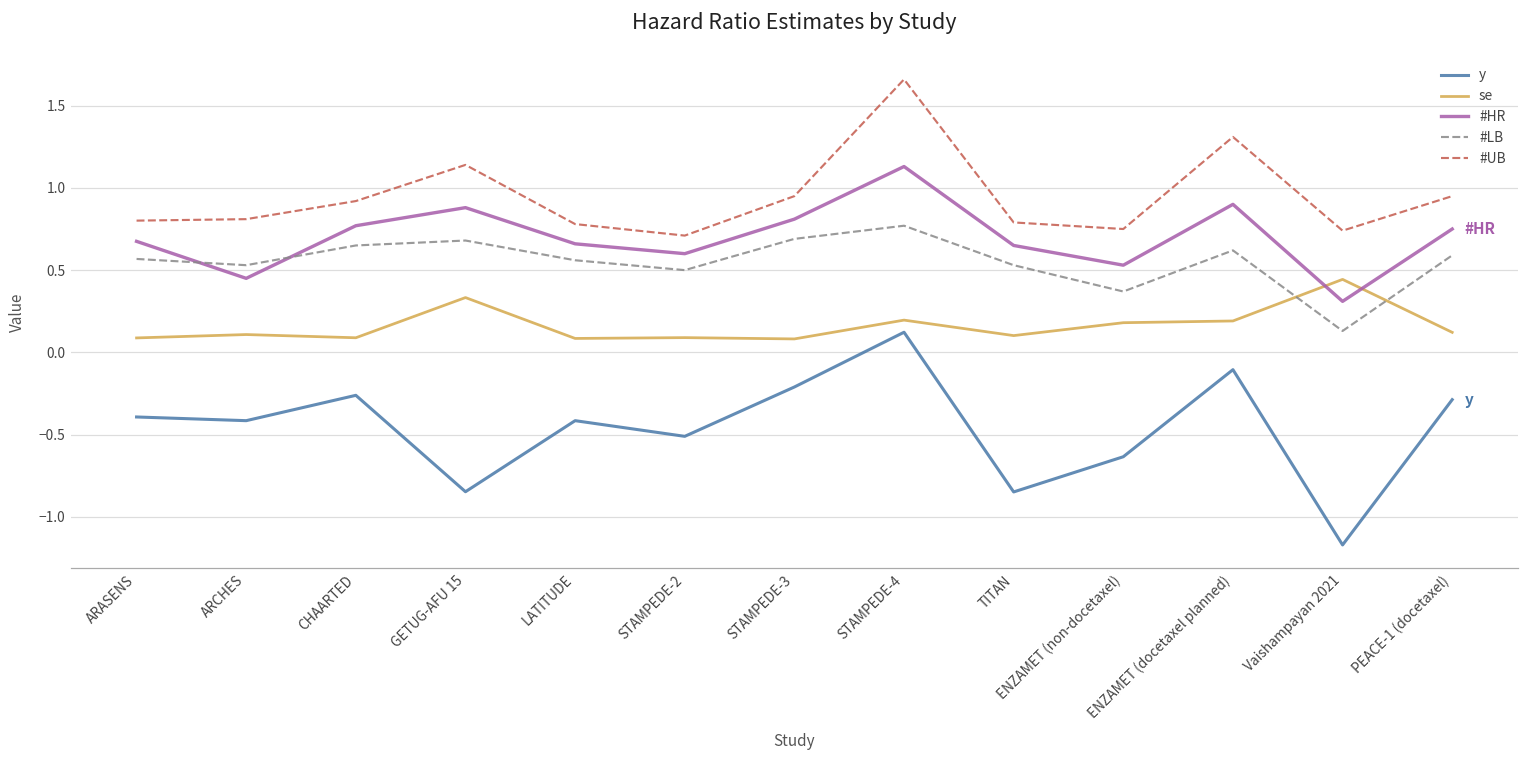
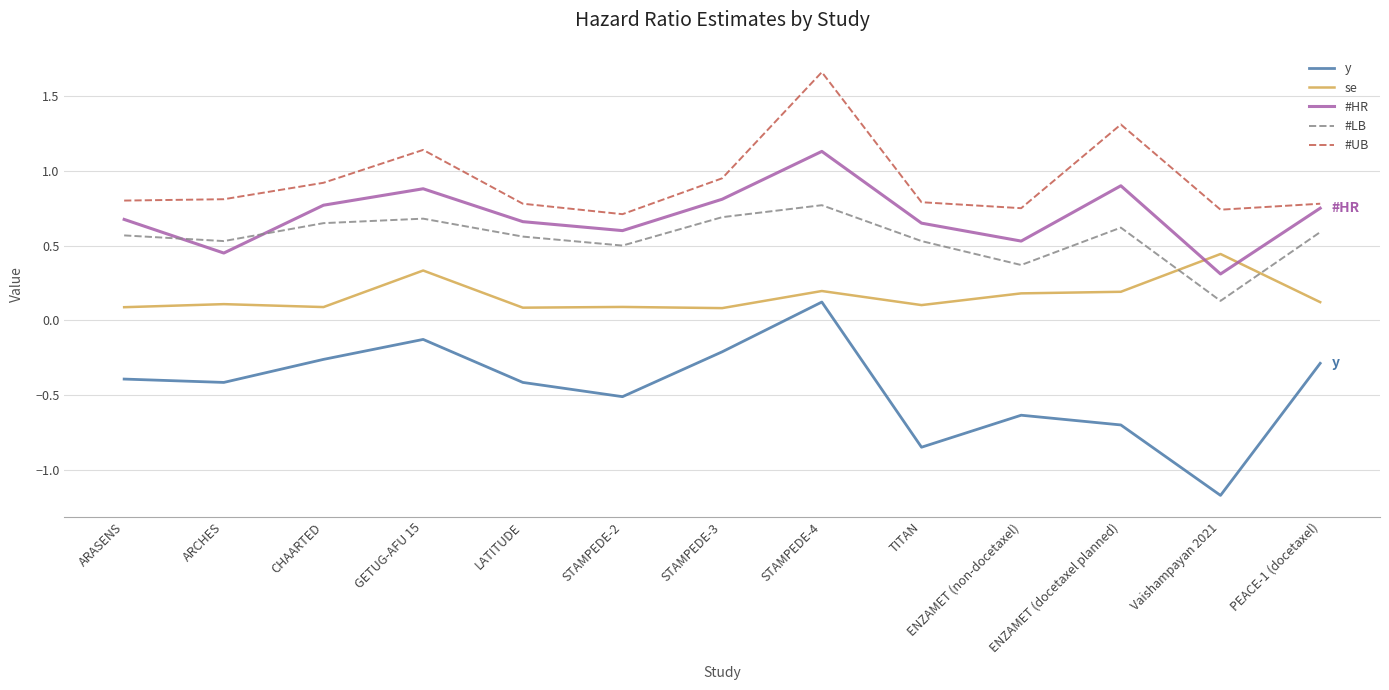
  {
    "y": {
      "ARASENS": -0.39,
      "ARCHES": -0.42,
      "CHAARTED": -0.26,
-     "GETUG-AFU 15": -0.85,
+     "GETUG-AFU 15": -0.13,
      "LATITUDE": -0.42,
      "STAMPEDE-2": -0.51,
      "STAMPEDE-3": -0.21,
      "STAMPEDE-4": 0.12,
      "TITAN": -0.85,
      "ENZAMET (non-docetaxel)": -0.63,
-     "ENZAMET (docetaxel planned)": -0.11,
+     "ENZAMET (docetaxel planned)": -0.70,
      "Vaishampayan 2021": -1.17,
      "PEACE-1 (docetaxel)": -0.29
    },
    "se": {
      "ARASENS": 0.09,
      "ARCHES": 0.11,
      "CHAARTED": 0.09,
      "GETUG-AFU 15": 0.33,
      "LATITUDE": 0.08,
      "STAMPEDE-2": 0.09,
      "STAMPEDE-3": 0.08,
      "STAMPEDE-4": 0.20,
      "TITAN": 0.10,
      "ENZAMET (non-docetaxel)": 0.18,
      "ENZAMET (docetaxel planned)": 0.19,
      "Vaishampayan 2021": 0.44,
      "PEACE-1 (docetaxel)": 0.12
    },
    "#HR": {
      "ARASENS": 0.68,
      "ARCHES": 0.45,
      "CHAARTED": 0.77,
      "GETUG-AFU 15": 0.88,
      "LATITUDE": 0.66,
      "STAMPEDE-2": 0.60,
      "STAMPEDE-3": 0.81,
      "STAMPEDE-4": 1.13,
      "TITAN": 0.65,
      "ENZAMET (non-docetaxel)": 0.53,
      "ENZAMET (docetaxel planned)": 0.90,
      "Vaishampayan 2021": 0.31,
      "PEACE-1 (docetaxel)": 0.75
    },
    "#LB": {
      "ARASENS": 0.57,
      "ARCHES": 0.53,
      "CHAARTED": 0.65,
      "GETUG-AFU 15": 0.68,
      "LATITUDE": 0.56,
      "STAMPEDE-2": 0.50,
      "STAMPEDE-3": 0.69,
      "STAMPEDE-4": 0.77,
      "TITAN": 0.53,
      "ENZAMET (non-docetaxel)": 0.37,
      "ENZAMET (docetaxel planned)": 0.62,
      "Vaishampayan 2021": 0.13,
      "PEACE-1 (docetaxel)": 0.59
    },
    "#UB": {
      "ARASENS": 0.80,
      "ARCHES": 0.81,
      "CHAARTED": 0.92,
      "GETUG-AFU 15": 1.14,
      "LATITUDE": 0.78,
      "STAMPEDE-2": 0.71,
      "STAMPEDE-3": 0.95,
      "STAMPEDE-4": 1.66,
      "TITAN": 0.79,
      "ENZAMET (non-docetaxel)": 0.75,
      "ENZAMET (docetaxel planned)": 1.31,
      "Vaishampayan 2021": 0.74,
-     "PEACE-1 (docetaxel)": 0.95
+     "PEACE-1 (docetaxel)": 0.78
    }
  }
